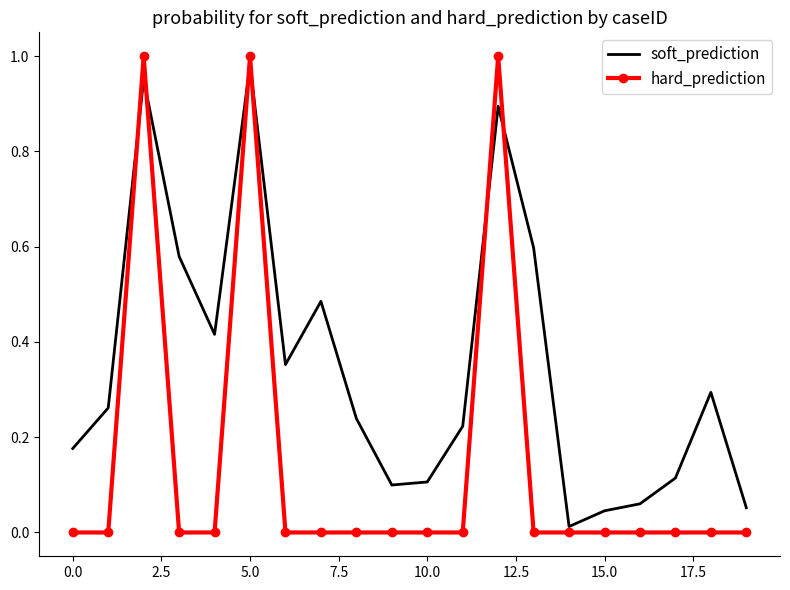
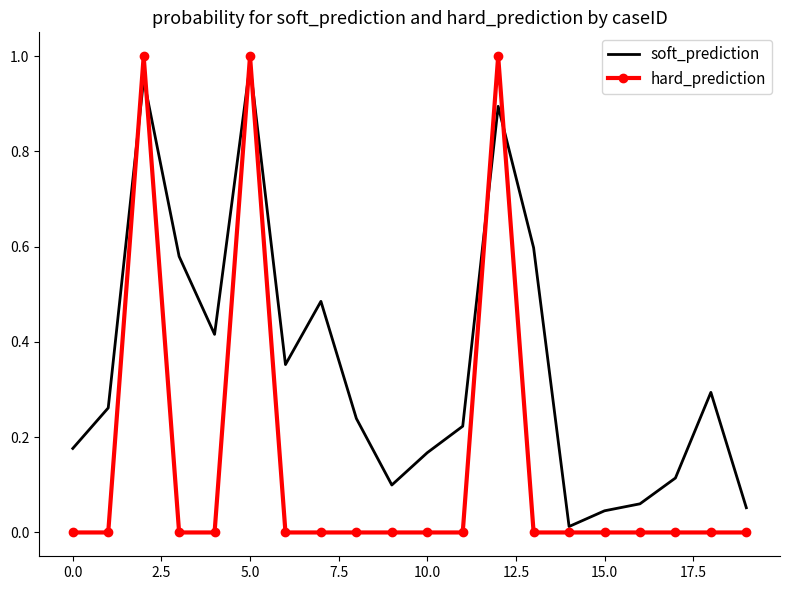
  {
    "soft_prediction": {
      "0.0": 0.18,
      "5.0": 0.98,
-     "10.0": 0.11,
+     "10.0": 0.17,
      "15.0": 0.05
    },
    "hard_prediction": {
      "0.0": 0.00,
      "5.0": 1.00,
      "10.0": 0.00,
      "15.0": 0.00
    }
  }
